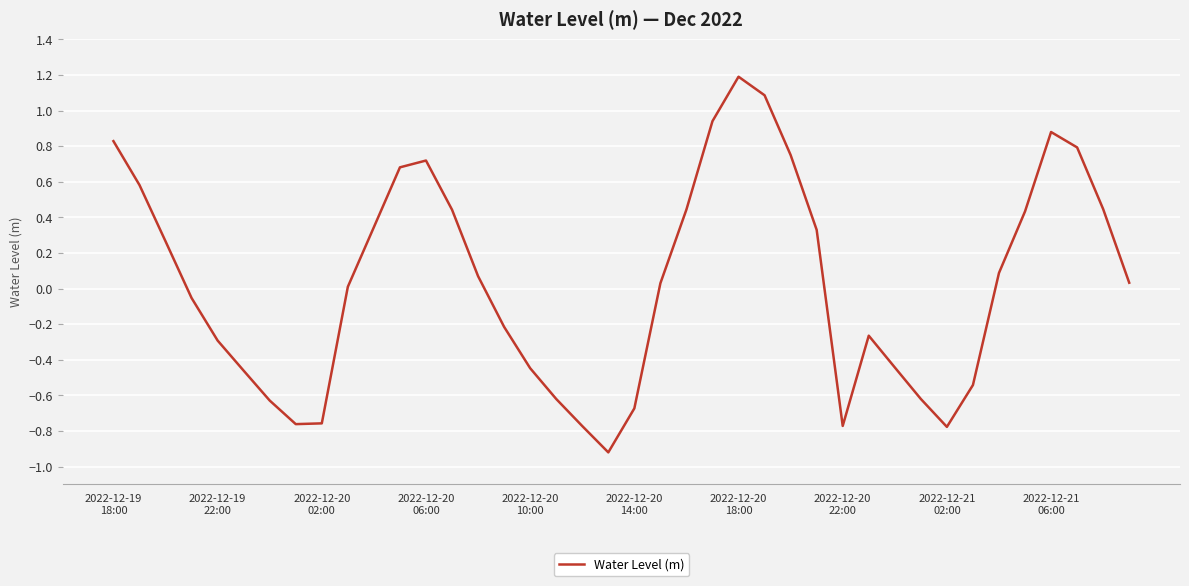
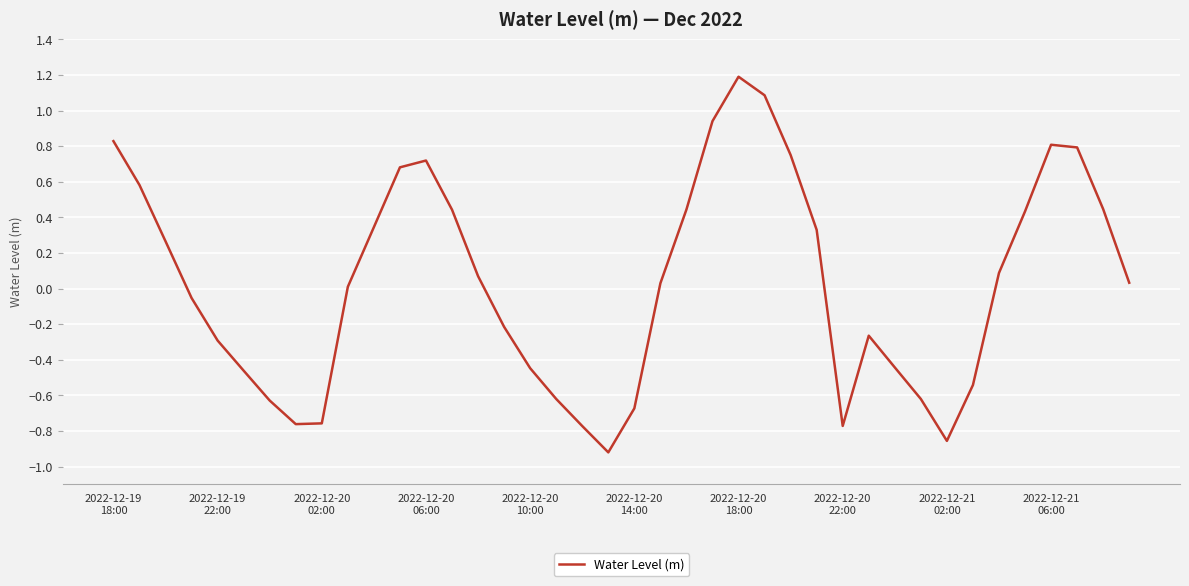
  {
    "2022-12-19 18:00": 0.83,
    "2022-12-19 22:00": -0.29,
    "2022-12-20 02:00": -0.76,
    "2022-12-20 06:00": 0.72,
    "2022-12-20 10:00": -0.45,
    "2022-12-20 14:00": -0.67,
    "2022-12-20 18:00": 1.19,
    "2022-12-20 22:00": -0.77,
-   "2022-12-21 02:00": -0.78,
-   "2022-12-21 06:00": 0.88
+   "2022-12-21 02:00": -0.86,
+   "2022-12-21 06:00": 0.81
  }
